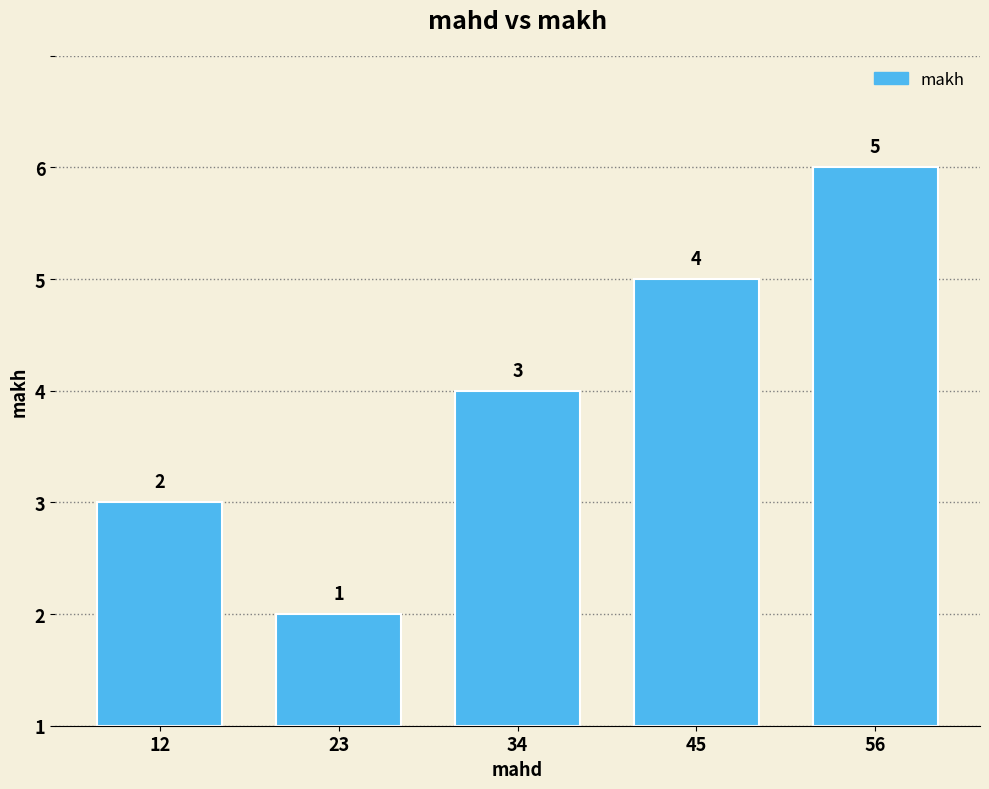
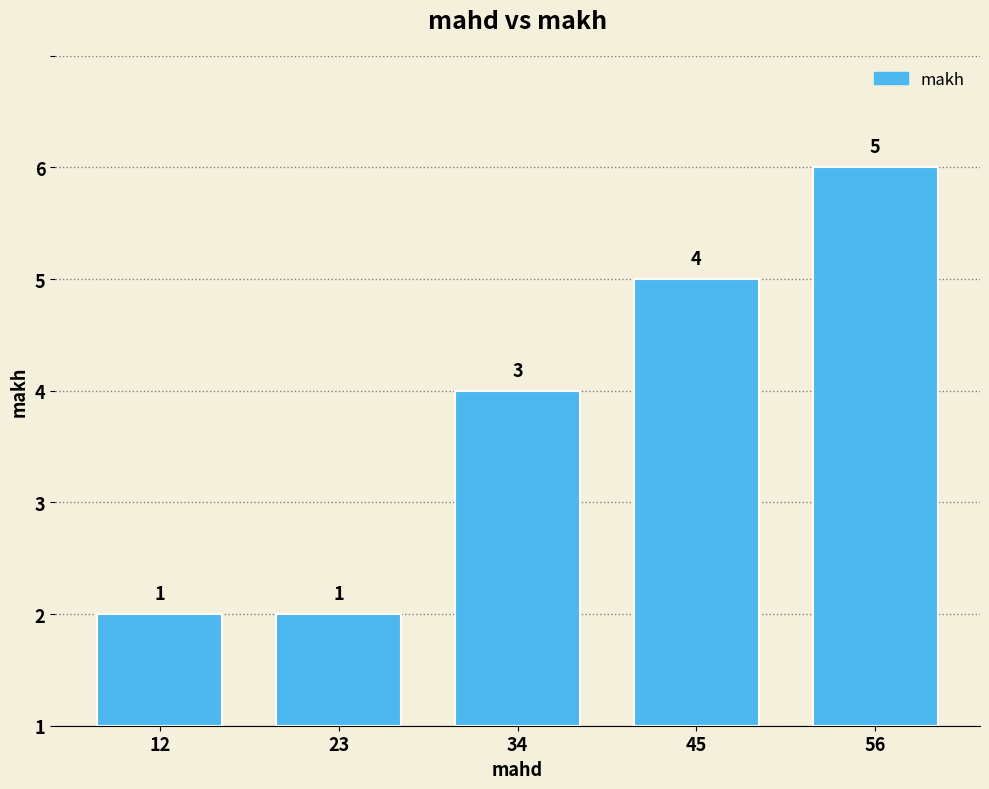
  {
-   "12": 2,
+   "12": 1,
    "23": 1,
    "34": 3,
    "45": 4,
    "56": 5
  }
